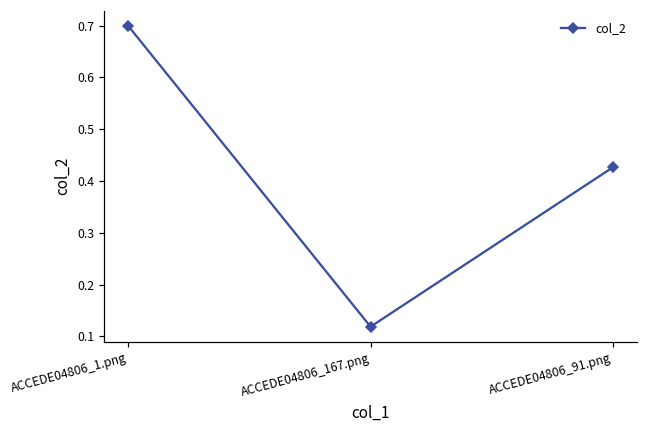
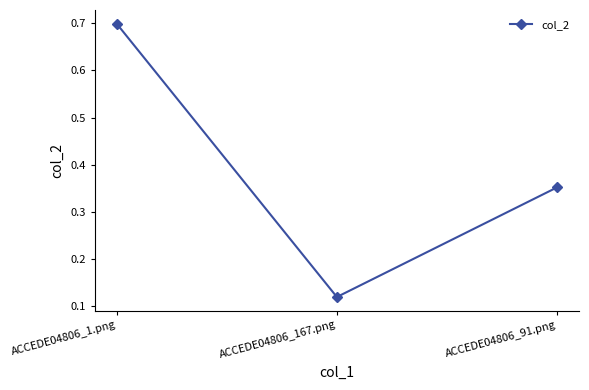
  {
    "ACCEDE04806_1.png": 0.70,
    "ACCEDE04806_167.png": 0.12,
-   "ACCEDE04806_91.png": 0.43
+   "ACCEDE04806_91.png": 0.35
  }
